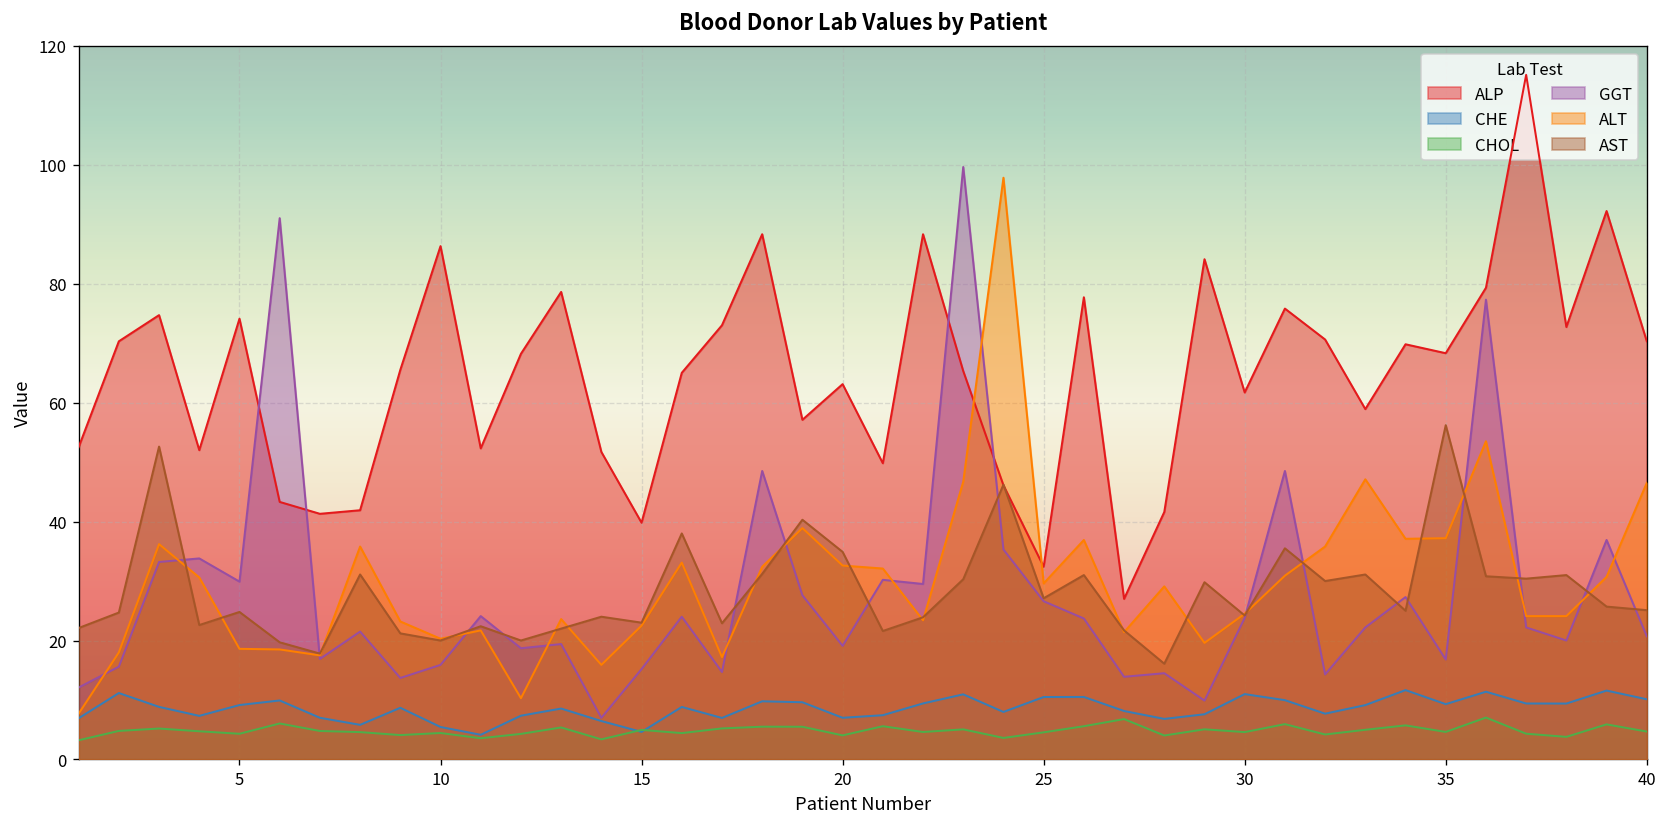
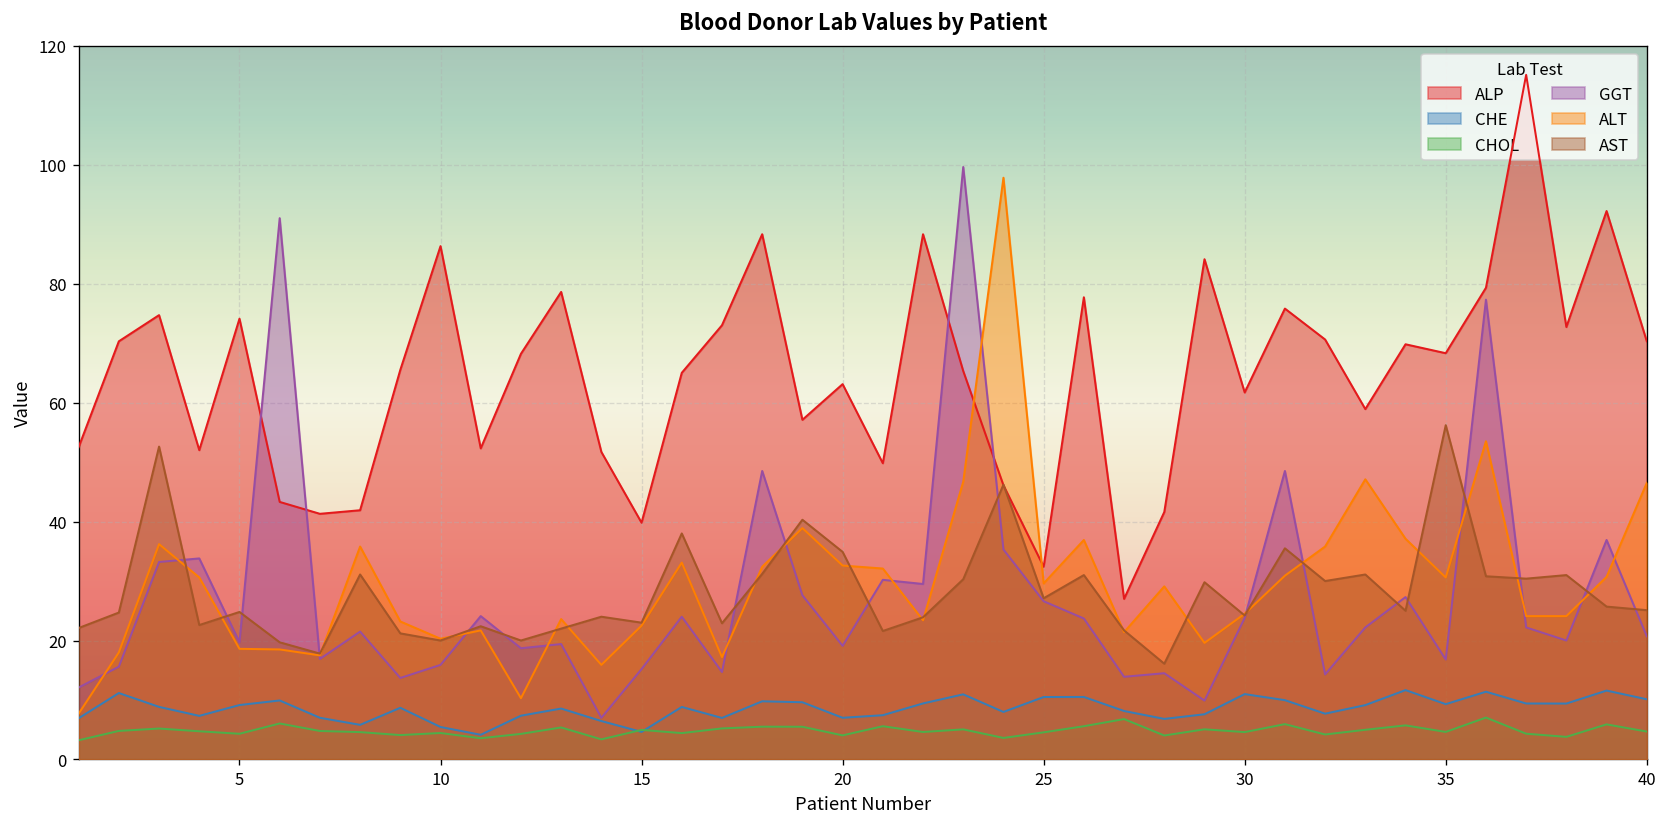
  {
    "CHE": {
      "5": 9,
      "10": 5,
      "20": 7,
      "25": 11,
      "30": 11,
      "35": 9,
      "40": 10
    },
    "CHOL": {
      "5": 4,
      "10": 4,
      "20": 4,
      "25": 5,
      "30": 5,
      "35": 5,
      "40": 5
    },
    "GGT": {
-     "5": 30,
+     "5": 20,
      "10": 16,
      "15": 15,
      "20": 19,
      "35": 17,
      "40": 21
    },
    "ALT": {
      "5": 19,
      "20": 33,
      "25": 30,
-     "35": 37,
+     "35": 31,
      "40": 47
    }
  }
